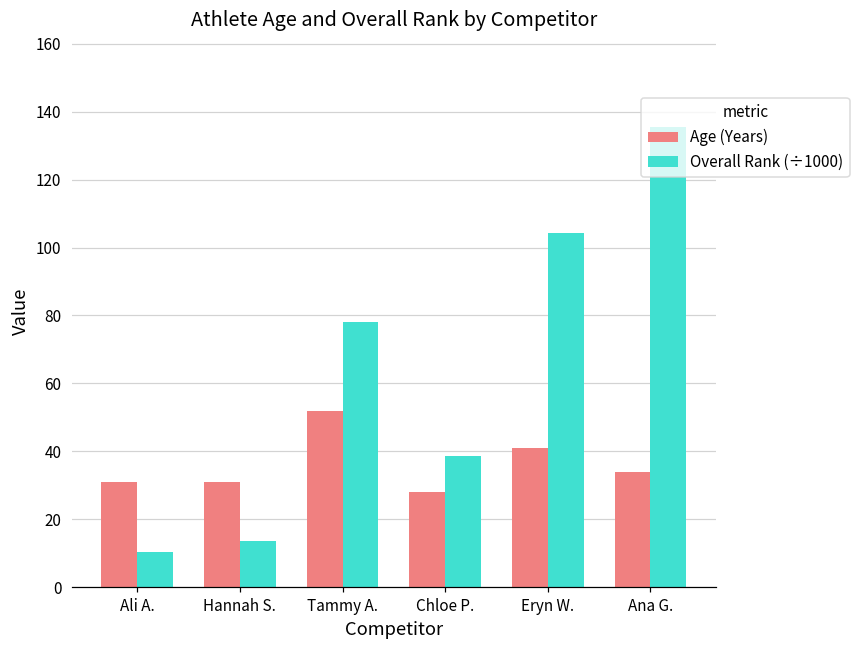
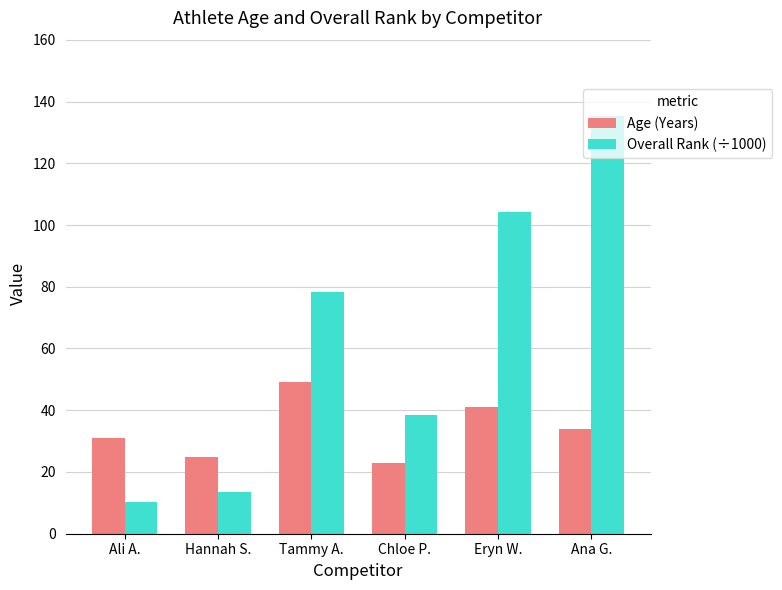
  {
    "Age (Years)": {
      "Ali A.": 31,
-     "Hannah S.": 31,
-     "Tammy A.": 52,
-     "Chloe P.": 28,
+     "Hannah S.": 25,
+     "Tammy A.": 49,
+     "Chloe P.": 23,
      "Eryn W.": 41,
      "Ana G.": 34
    },
    "Overall Rank (÷1000)": {
      "Ali A.": 10,
      "Hannah S.": 14,
      "Tammy A.": 78,
      "Chloe P.": 39,
      "Eryn W.": 104
    }
  }
